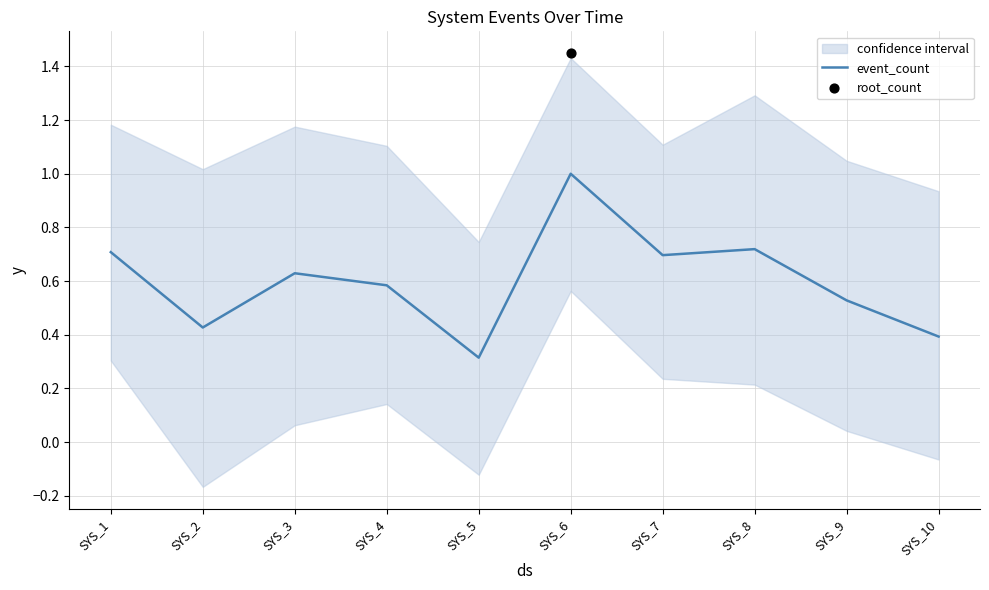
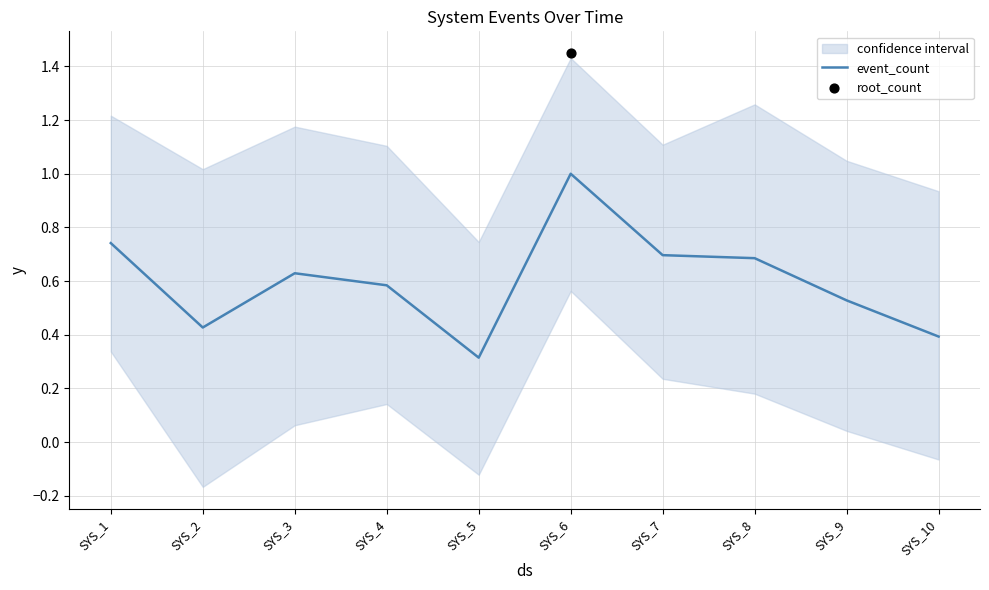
  {
    "event_count": {
-     "SYS_1": 0.71,
+     "SYS_1": 0.74,
      "SYS_2": 0.43,
      "SYS_3": 0.63,
      "SYS_4": 0.58,
      "SYS_5": 0.31,
      "SYS_6": 1.00,
      "SYS_7": 0.70,
-     "SYS_8": 0.72,
+     "SYS_8": 0.69,
      "SYS_9": 0.53,
      "SYS_10": 0.39
    }
  }
